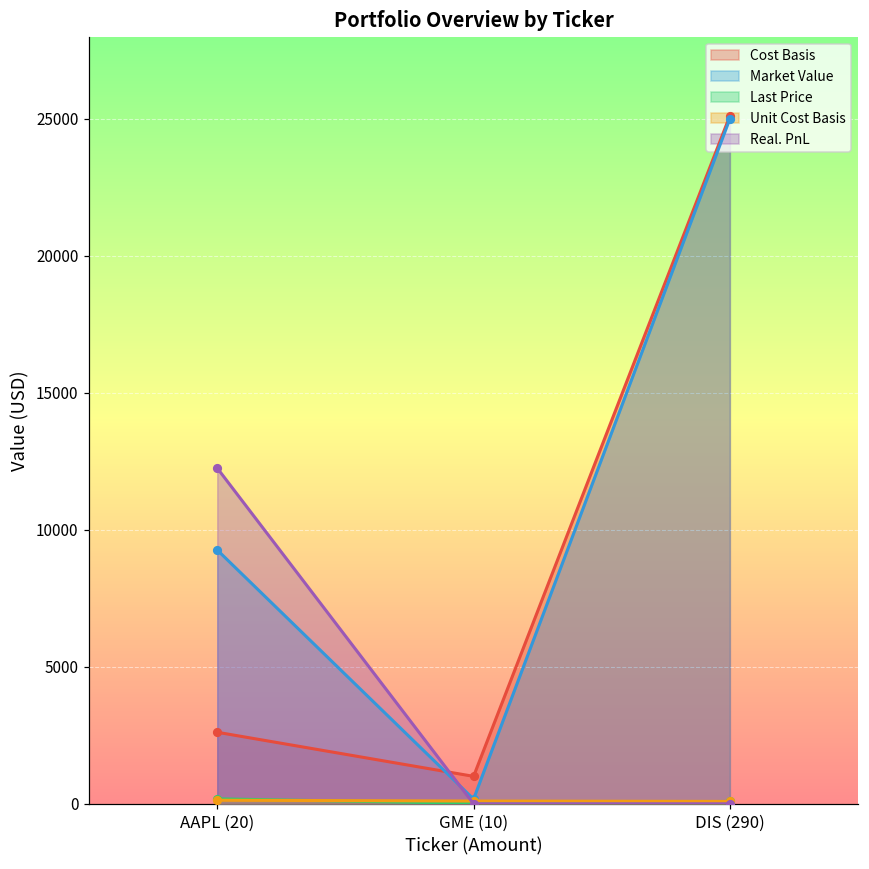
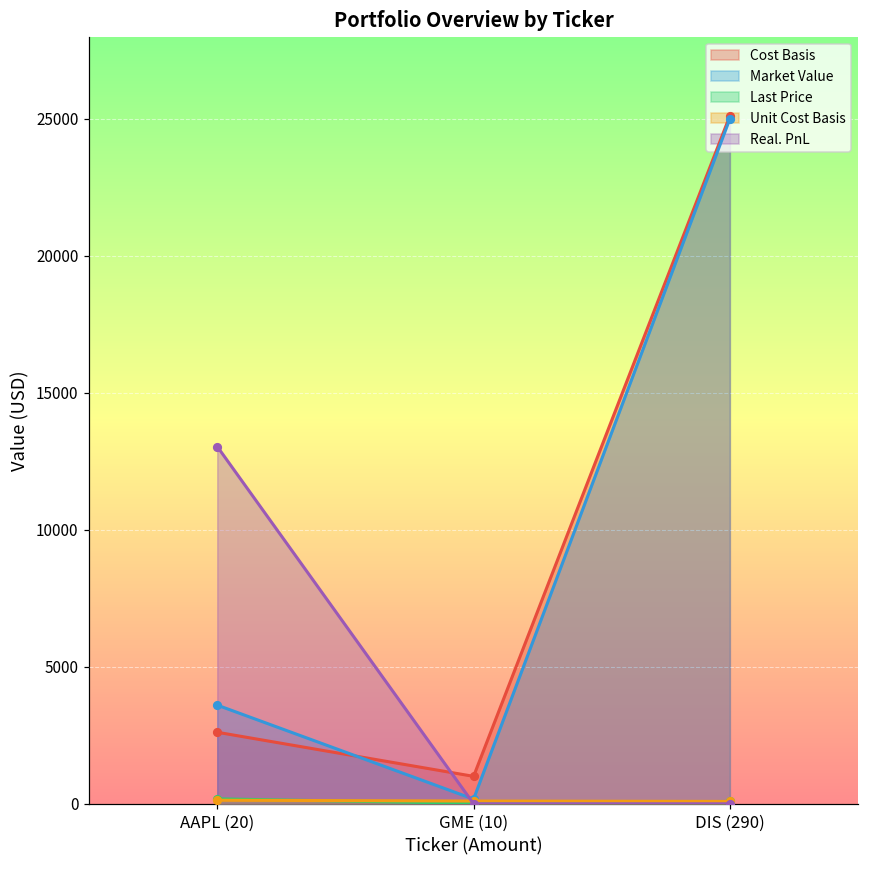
  {
    "Market Value": {
-     "AAPL (20)": 9300
+     "AAPL (20)": 3600
    },
    "Real. PnL": {
-     "AAPL (20)": 12300
+     "AAPL (20)": 13000
    }
  }
